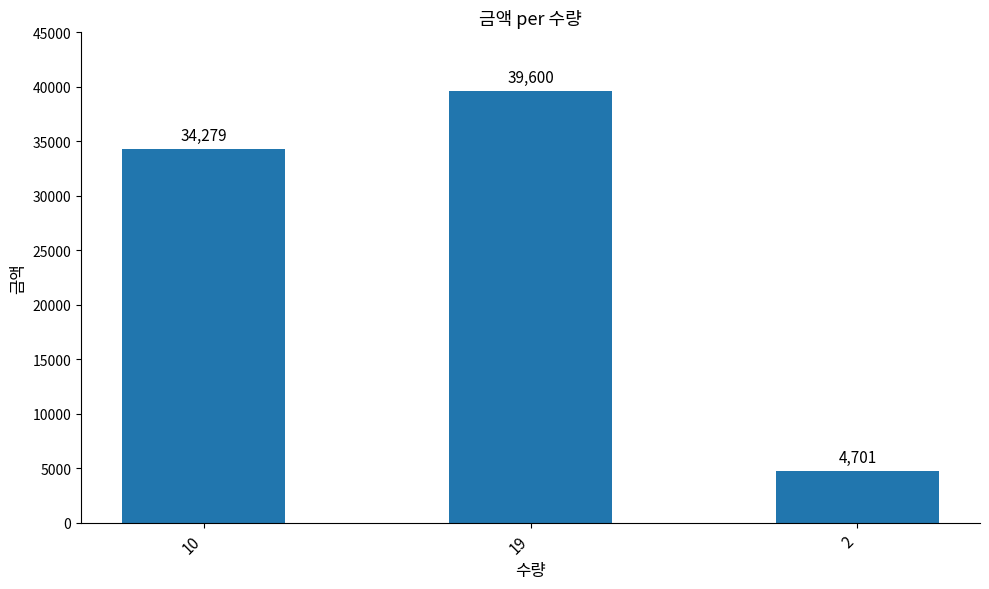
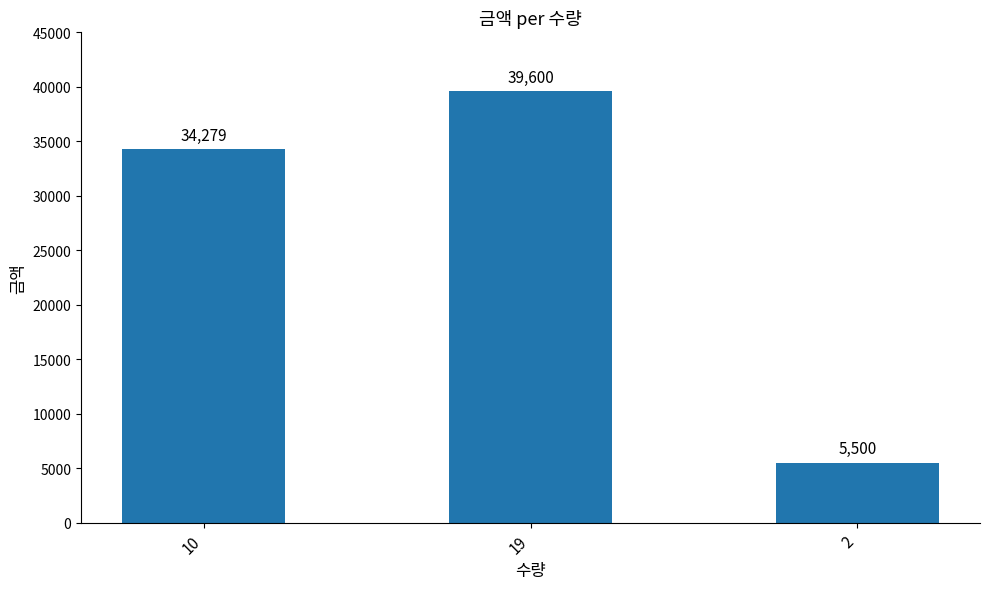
  {
    "10": "34,279",
    "19": "39,600",
-   "2": "4,701"
+   "2": "5,500"
  }
